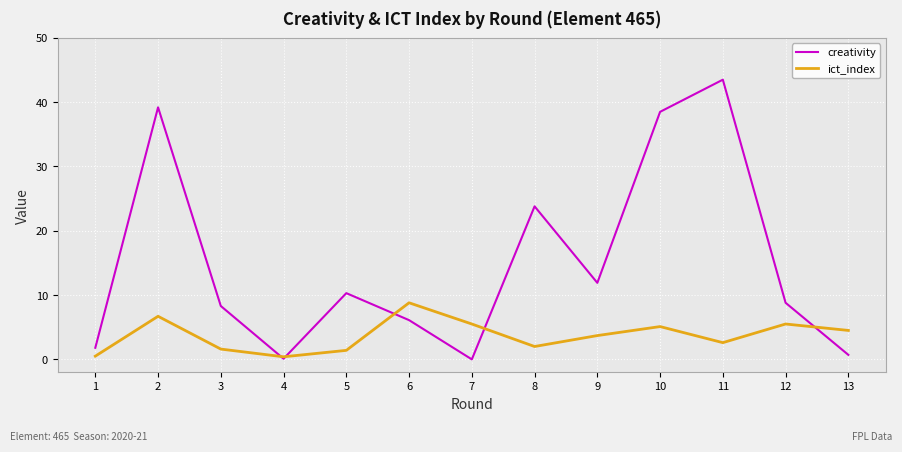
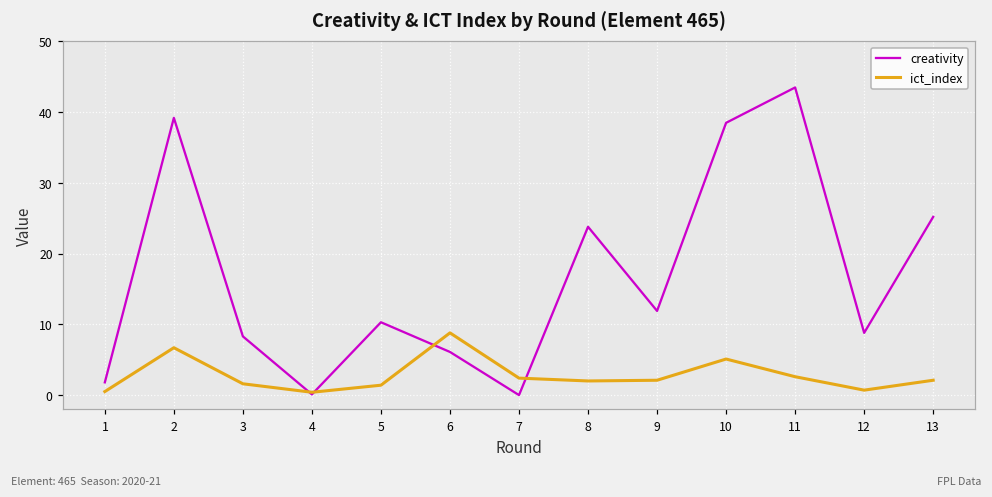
  {
    "creativity": {
      "1": 2,
      "2": 39,
      "3": 8,
      "5": 10,
      "6": 6,
      "7": 0,
      "8": 24,
      "9": 12,
      "10": 39,
      "11": 44,
      "12": 9,
-     "13": 1
+     "13": 25
    },
    "ict_index": {
      "1": 1,
      "2": 7,
      "3": 2,
      "5": 1,
      "6": 9,
-     "7": 6,
+     "7": 2,
      "8": 2,
-     "9": 4,
+     "9": 2,
      "10": 5,
      "11": 3,
-     "12": 6,
-     "13": 5
+     "12": 1,
+     "13": 2
    }
  }
